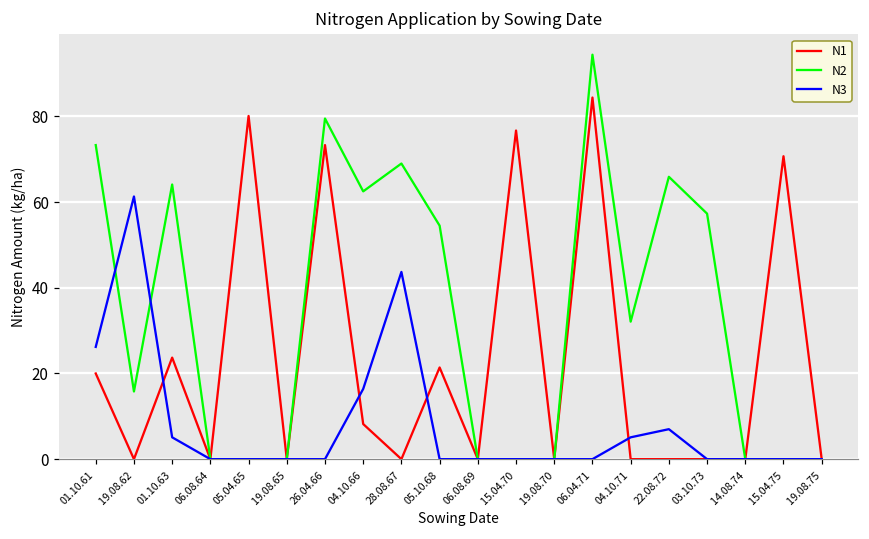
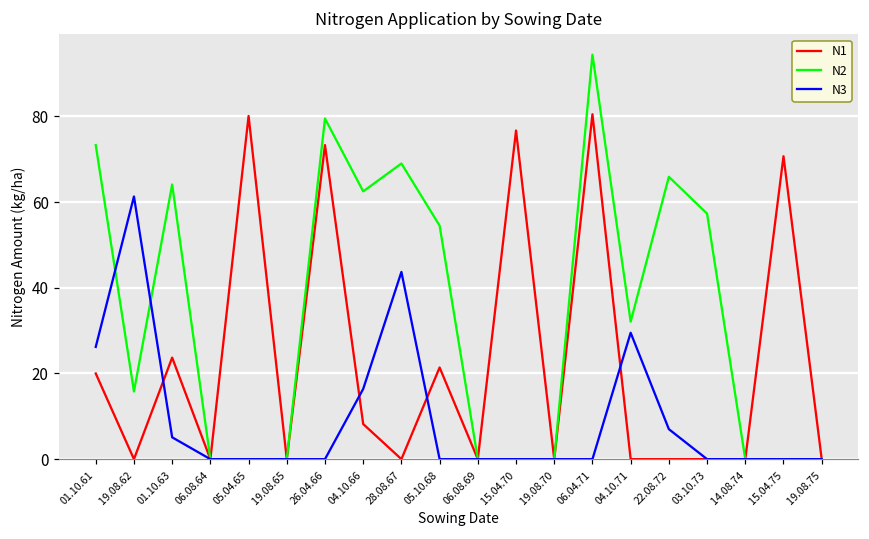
  {
    "N1": {
      "01.10.61": 20,
      "19.08.62": 0,
      "01.10.63": 24,
      "05.04.65": 80,
      "26.04.66": 73,
      "04.10.66": 8,
      "28.08.67": 0,
      "05.10.68": 21,
      "15.04.70": 77,
-     "06.04.71": 84,
+     "06.04.71": 81,
      "04.10.71": 0,
      "22.08.72": 0,
      "15.04.75": 71
    },
    "N2": {
      "01.10.61": 73,
      "19.08.62": 16,
      "01.10.63": 64,
      "26.04.66": 80,
      "04.10.66": 63,
      "28.08.67": 69,
      "05.10.68": 55,
      "06.04.71": 94,
      "04.10.71": 32,
      "22.08.72": 66,
      "03.10.73": 57
    },
    "N3": {
      "01.10.61": 26,
      "19.08.62": 61,
      "01.10.63": 5,
      "26.04.66": 0,
      "04.10.66": 16,
      "28.08.67": 44,
      "05.10.68": 0,
      "06.04.71": 0,
-     "04.10.71": 5,
+     "04.10.71": 30,
      "22.08.72": 7
    }
  }
